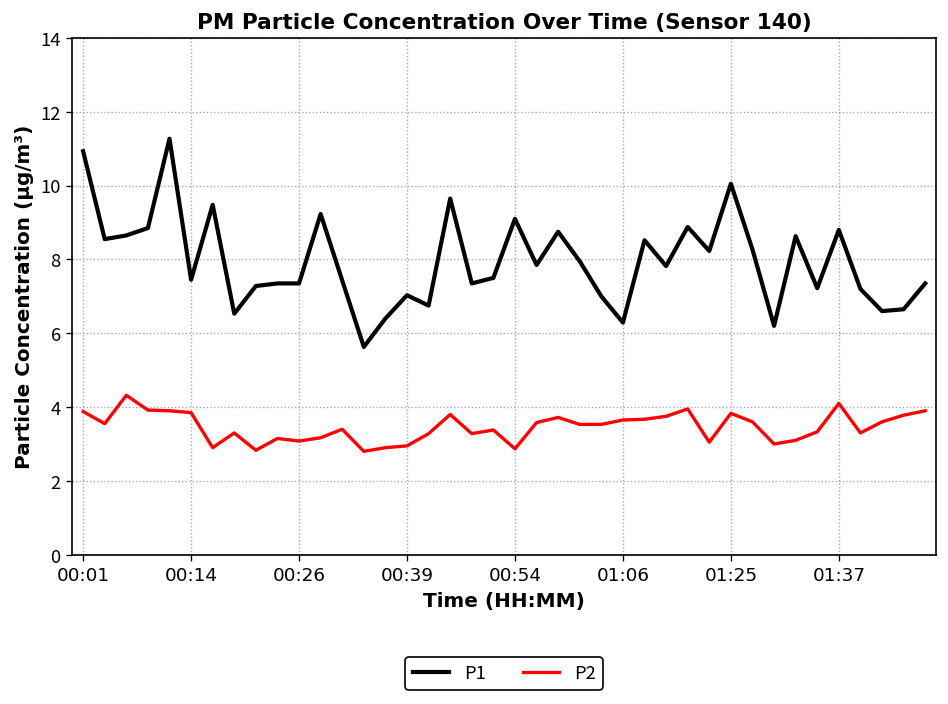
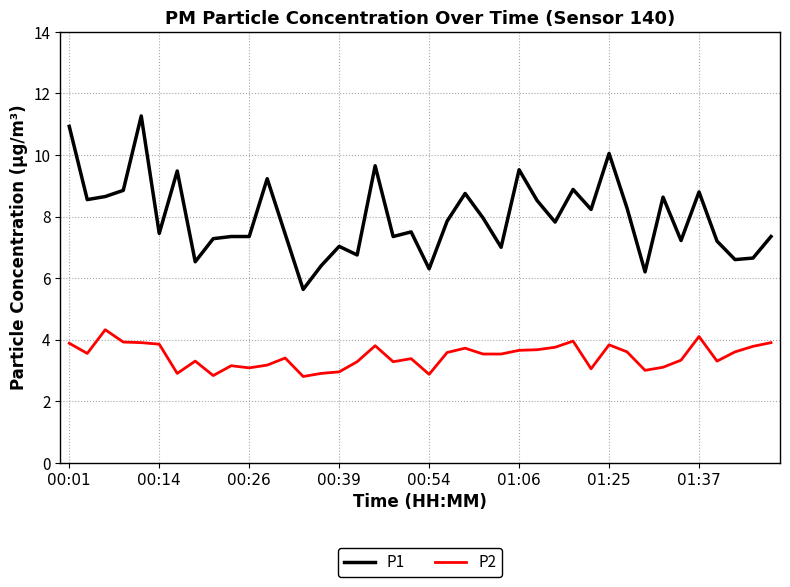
  {
    "P1": {
      "00:01": 10.9,
      "00:14": 7.5,
      "00:26": 7.4,
      "00:39": 7.0,
-     "00:54": 9.1,
-     "01:06": 6.3,
+     "00:54": 6.3,
+     "01:06": 9.5,
      "01:25": 10.1,
      "01:37": 8.8
    },
    "P2": {
      "00:01": 3.9,
      "00:14": 3.9,
      "00:26": 3.1,
      "00:39": 3.0,
      "00:54": 2.9,
      "01:06": 3.7,
      "01:25": 3.8,
      "01:37": 4.1
    }
  }
